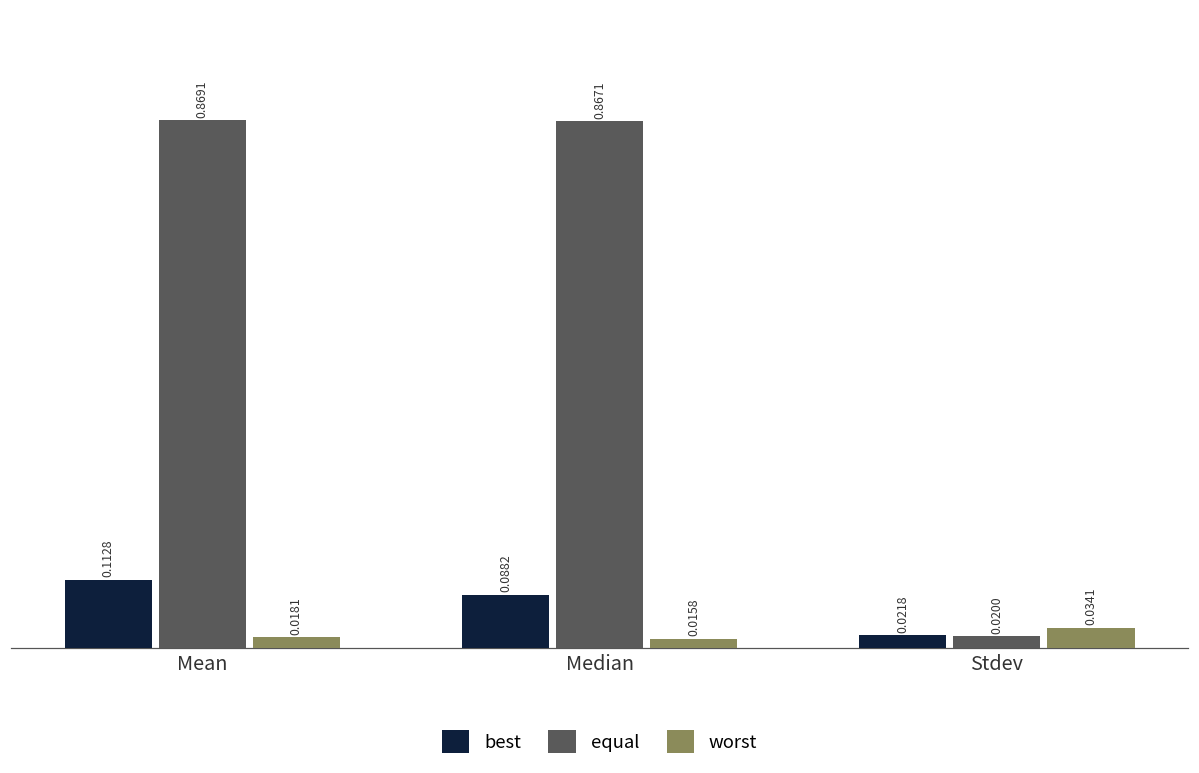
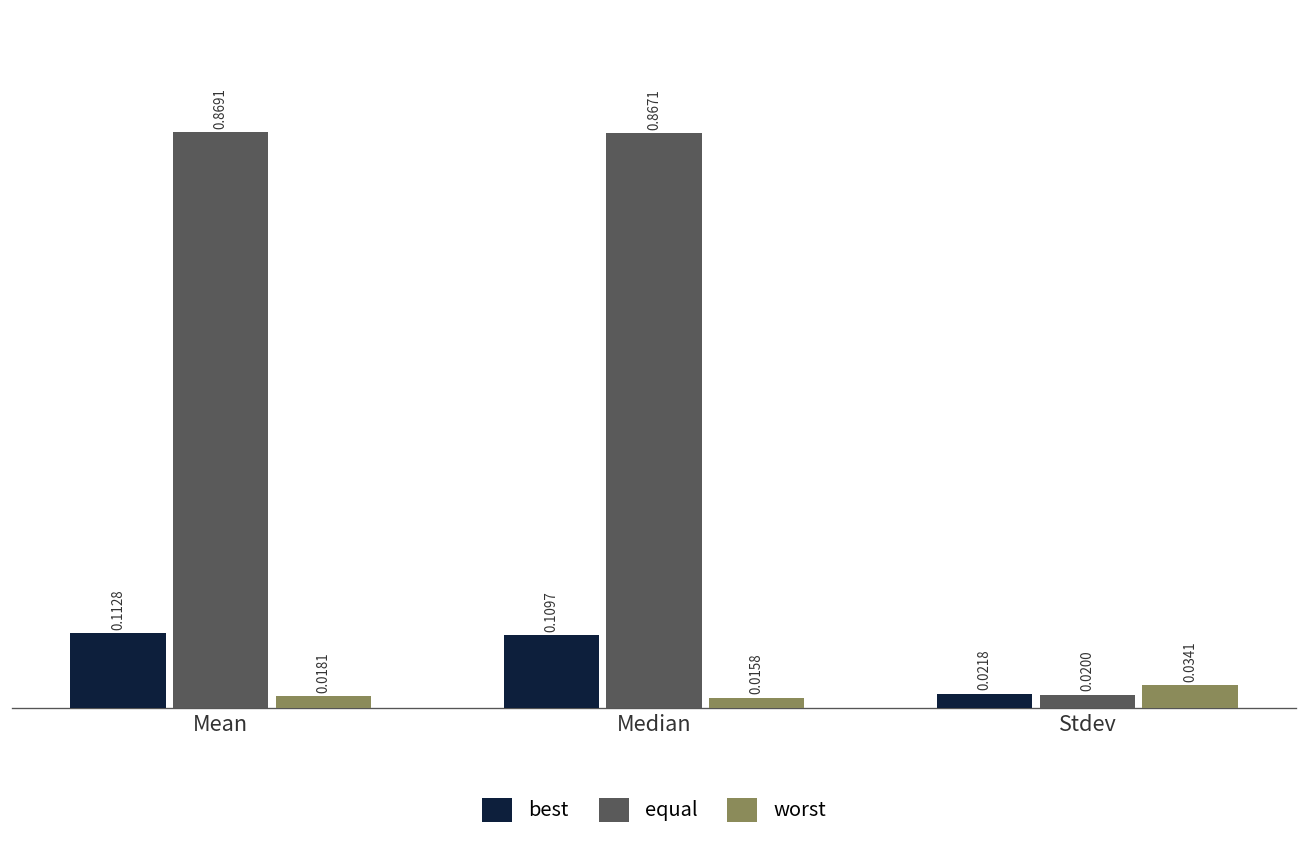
  {
    "best": {
      "Mean": 0.1128,
-     "Median": 0.0882,
+     "Median": 0.1097,
      "Stdev": 0.0218
    },
    "equal": {
      "Mean": 0.8691,
      "Median": 0.8671,
      "Stdev": 0.0200
    },
    "worst": {
      "Mean": 0.0181,
      "Median": 0.0158,
      "Stdev": 0.0341
    }
  }
